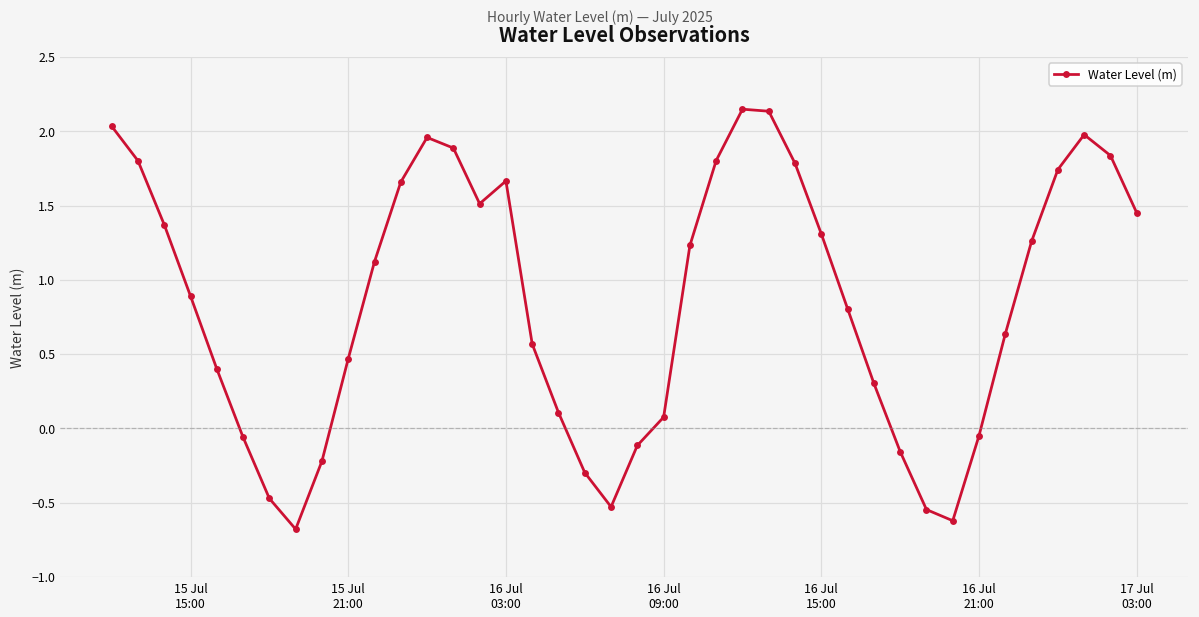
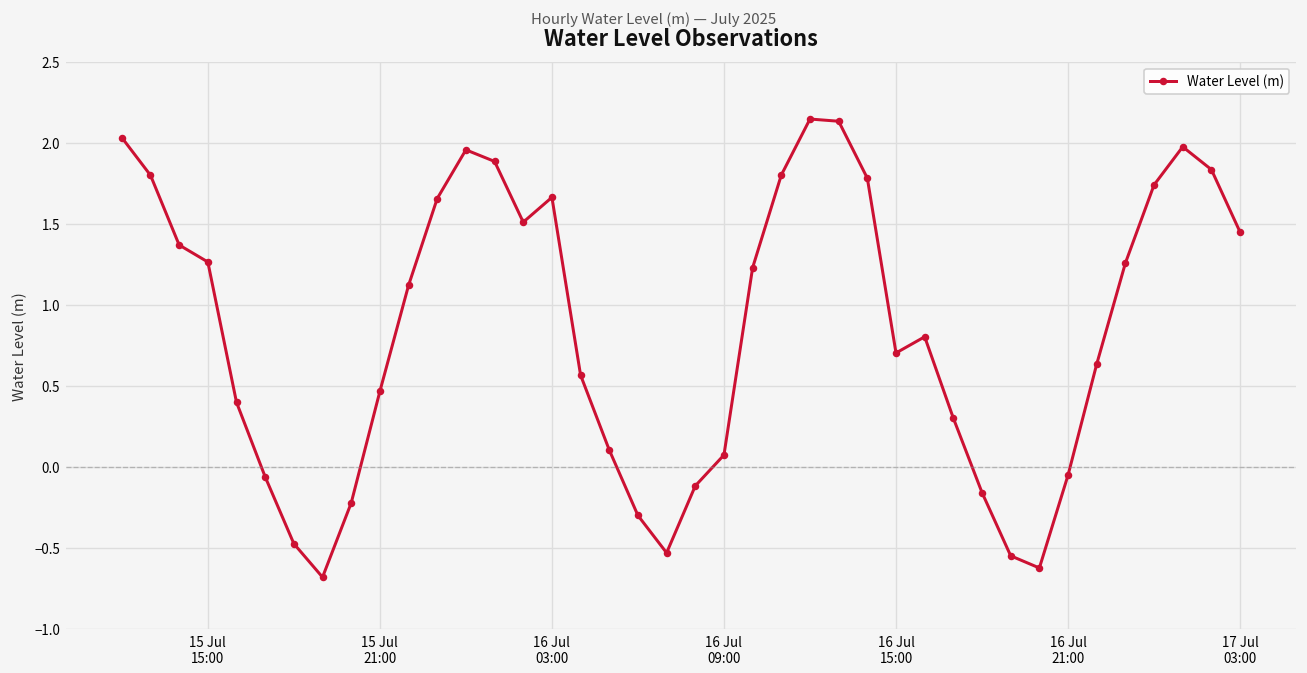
  {
-   "15 Jul 15:00": 0.89,
+   "15 Jul 15:00": 1.27,
    "15 Jul 21:00": 0.47,
    "16 Jul 03:00": 1.67,
    "16 Jul 09:00": 0.08,
-   "16 Jul 15:00": 1.31,
+   "16 Jul 15:00": 0.70,
    "16 Jul 21:00": -0.05,
    "17 Jul 03:00": 1.45
  }
